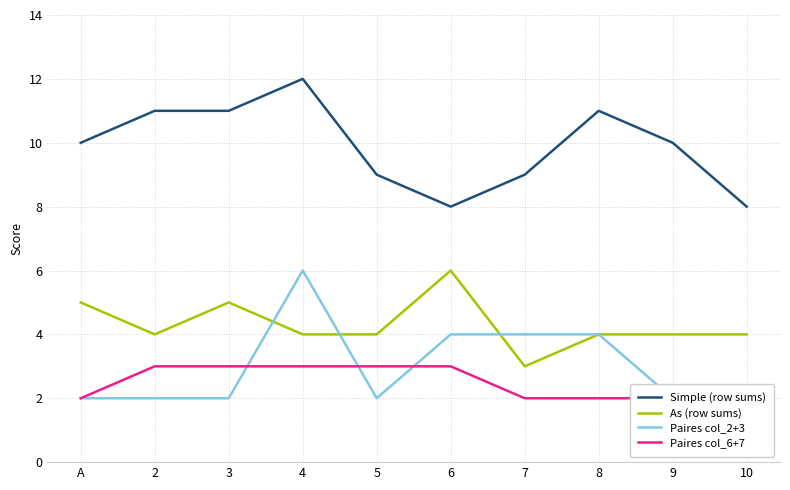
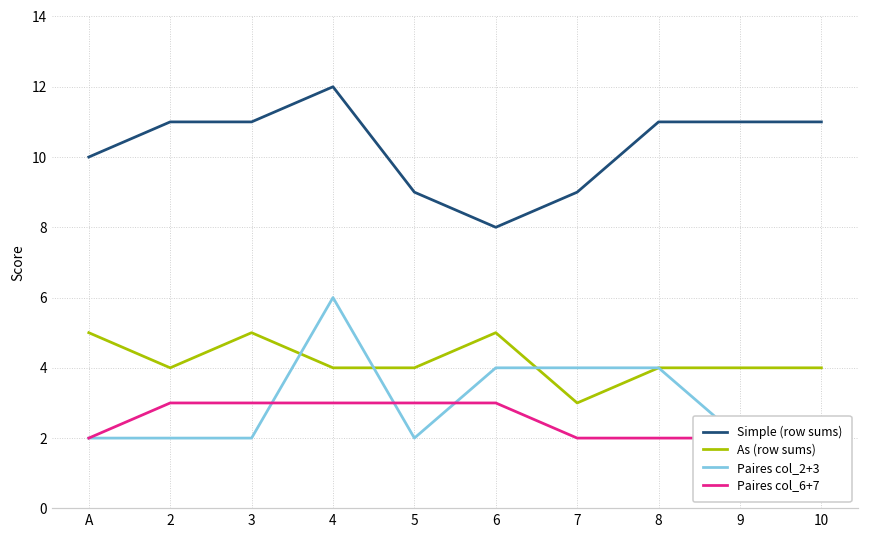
  {
    "Simple (row sums)": {
      "A": 10,
      "2": 11,
      "3": 11,
      "4": 12,
      "5": 9,
      "6": 8,
      "7": 9,
      "8": 11,
-     "9": 10,
-     "10": 8
+     "9": 11,
+     "10": 11
    },
    "As (row sums)": {
      "A": 5,
      "2": 4,
      "3": 5,
      "4": 4,
      "5": 4,
-     "6": 6,
+     "6": 5,
      "7": 3,
      "9": 4,
      "10": 4
    },
    "Paires col_2+3": {
      "2": 2,
      "3": 2,
      "4": 6,
      "5": 2,
      "6": 4,
      "7": 4
    },
    "Paires col_6+7": {
      "2": 3,
      "3": 3,
      "4": 3,
      "5": 3,
      "6": 3,
      "7": 2,
      "8": 2
    }
  }
